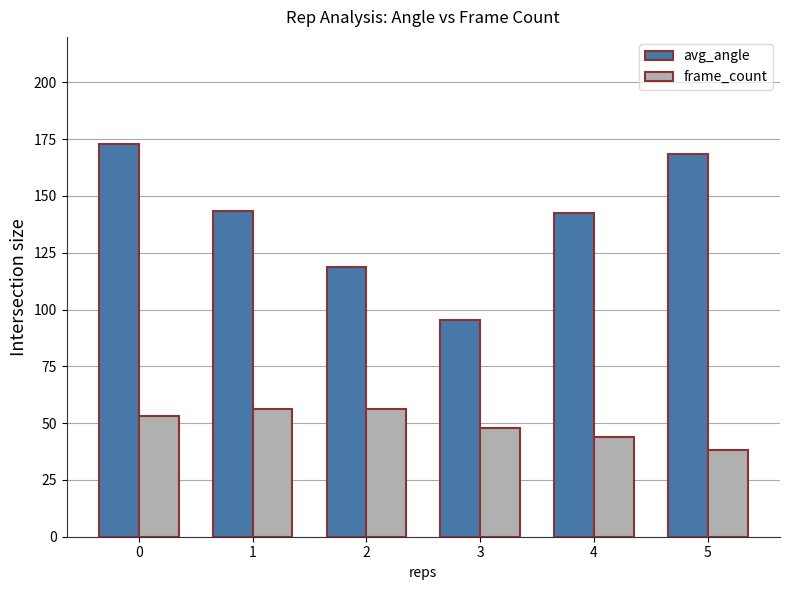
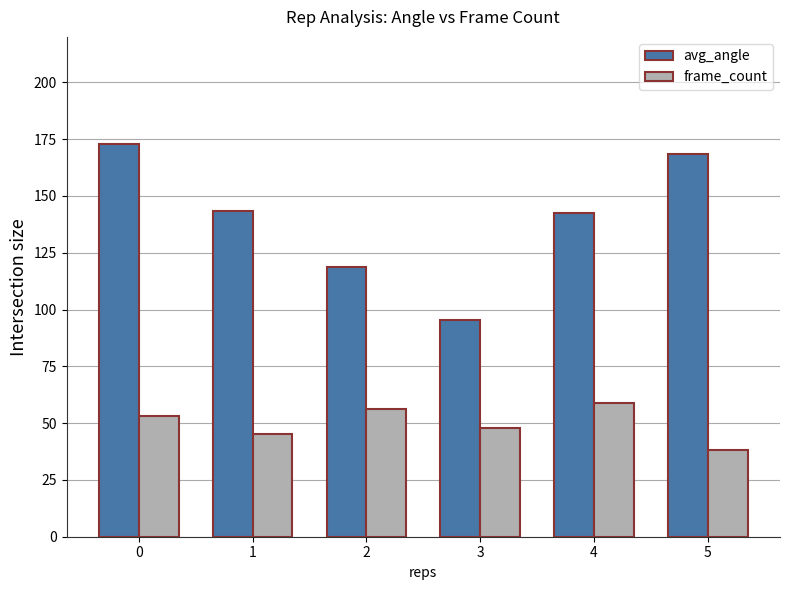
  {
    "avg_angle": {
      "0": 173,
      "1": 143,
      "2": 119,
      "3": 95,
      "4": 143,
      "5": 168
    },
    "frame_count": {
      "0": 53,
-     "1": 56,
+     "1": 45,
      "2": 56,
      "3": 48,
-     "4": 44,
+     "4": 59,
      "5": 38
    }
  }
